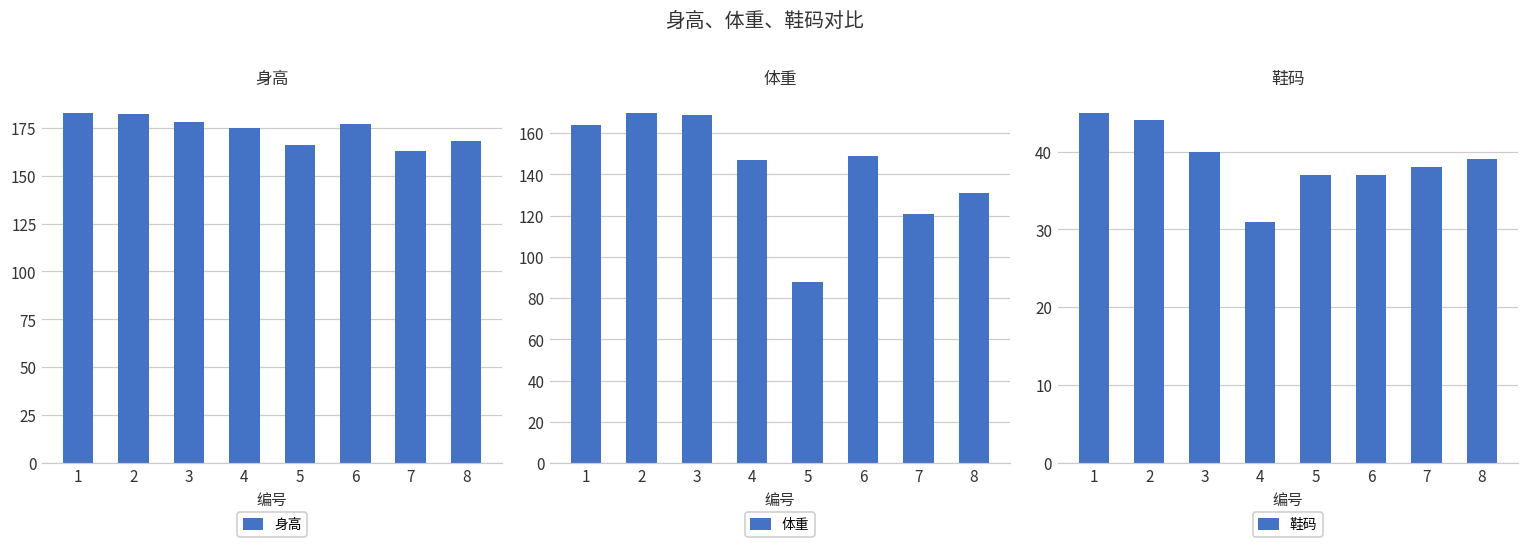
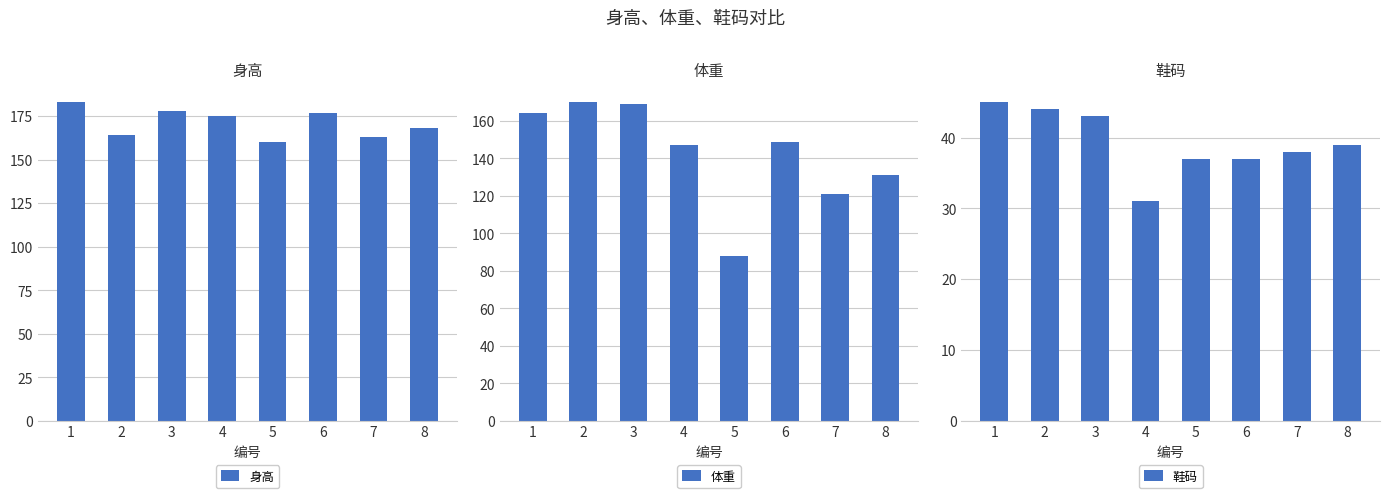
  {
    "身高": {
      "1": 183,
-     "2": 182,
+     "2": 164,
      "3": 178,
      "4": 175,
-     "5": 166,
+     "5": 160,
      "6": 177,
      "7": 163,
      "8": 168
    },
    "体重": {
      "1": 164,
      "2": 170,
      "3": 169,
      "4": 147,
      "5": 88,
      "6": 149,
      "7": 121,
      "8": 131
    },
    "鞋码": {
      "1": 45,
      "2": 44,
-     "3": 40,
+     "3": 43,
      "4": 31,
      "5": 37,
      "6": 37,
      "7": 38,
      "8": 39
    }
  }
